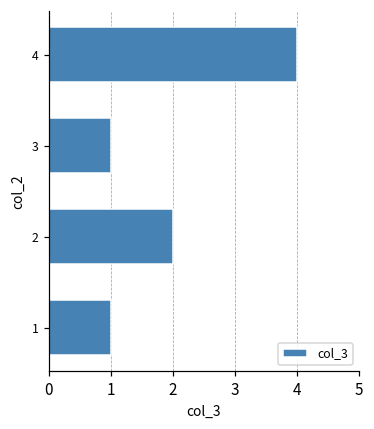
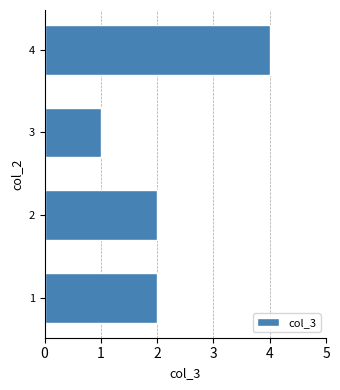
  {
    "4": 4,
    "3": 1,
    "2": 2,
-   "1": 1
+   "1": 2
  }
